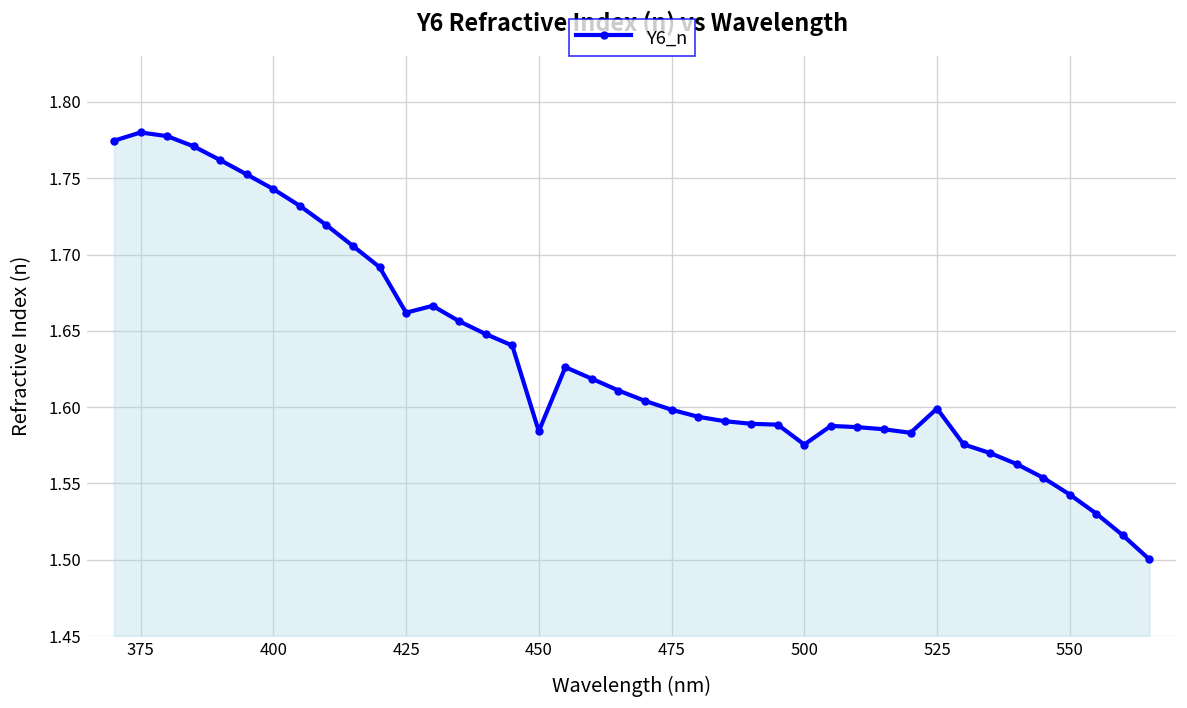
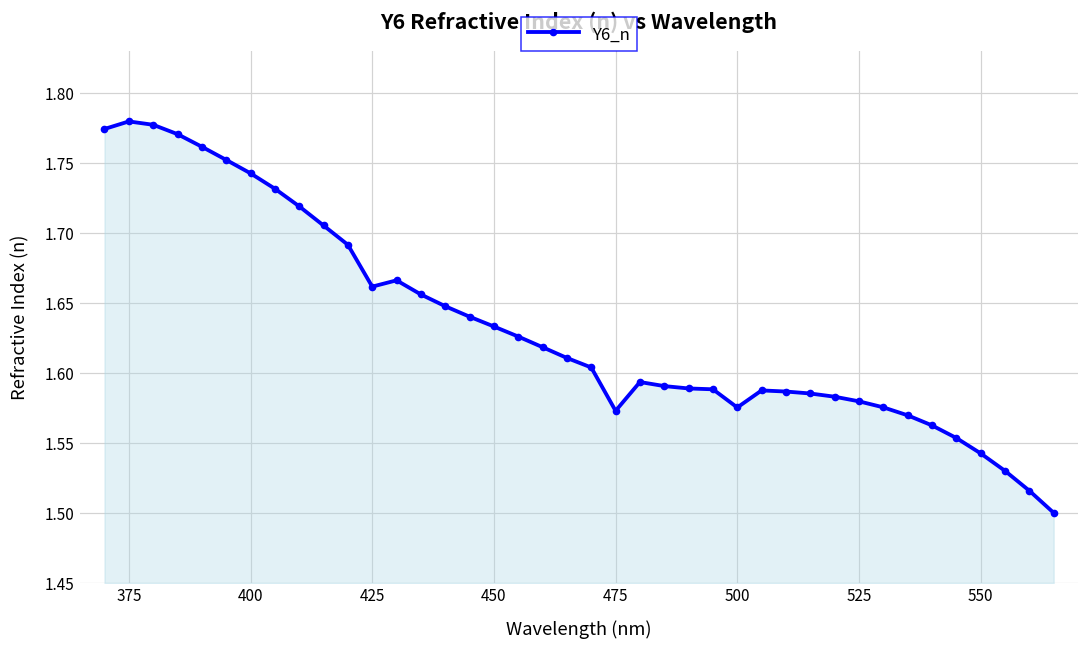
  {
    "375": 1.780,
    "400": 1.743,
    "425": 1.662,
-   "450": 1.584,
-   "475": 1.598,
+   "450": 1.633,
+   "475": 1.573,
    "500": 1.576,
-   "525": 1.599,
+   "525": 1.580,
    "550": 1.543
  }
